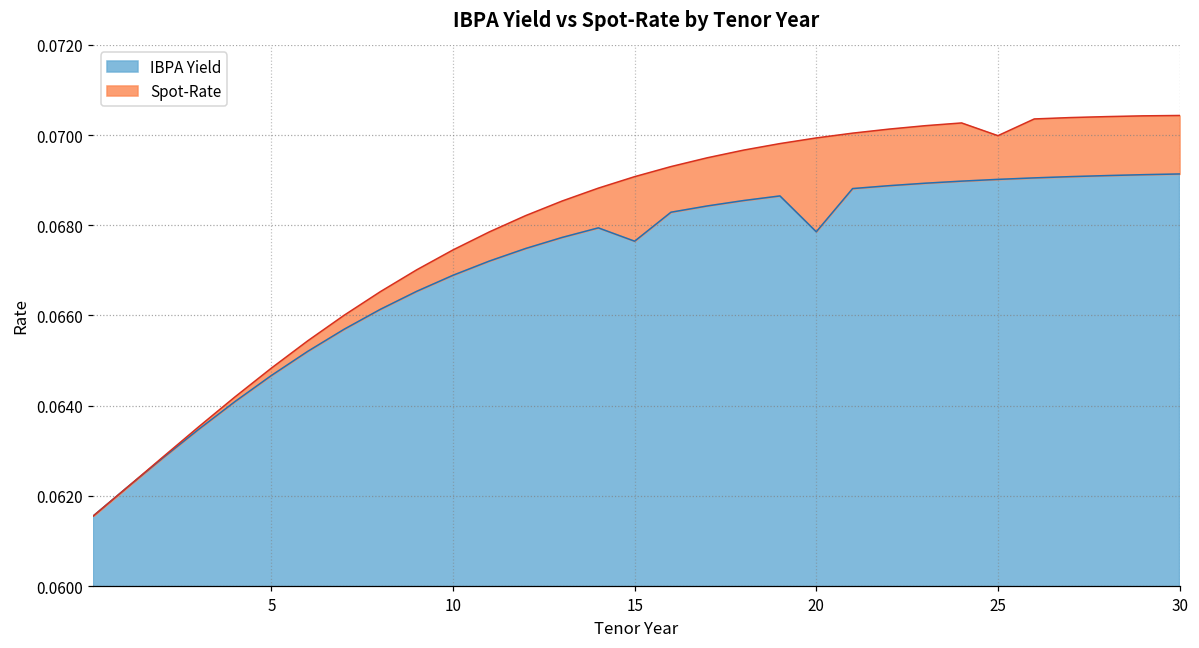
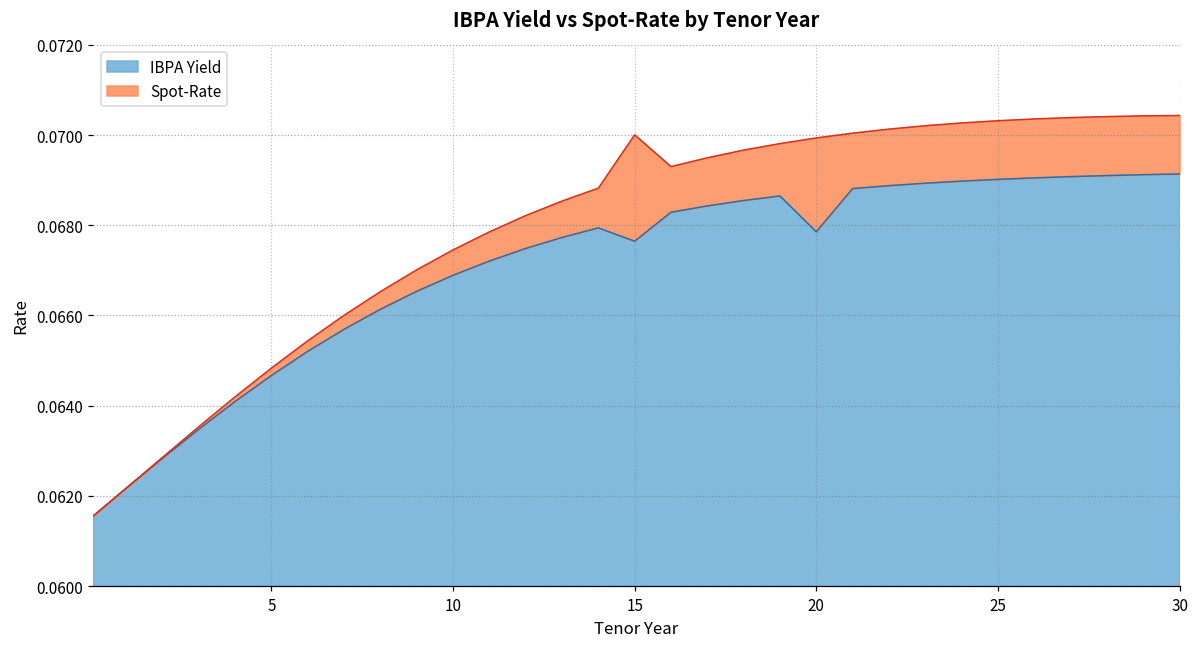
  {
    "IBPA Yield": {
      "5": 0.0647,
      "10": 0.0669,
      "15": 0.0676,
      "20": 0.0679,
      "25": 0.0690,
      "30": 0.0691
    },
    "Spot-Rate": {
      "5": 0.0648,
      "10": 0.0675,
-     "15": 0.0691,
+     "15": 0.0700,
      "20": 0.0699,
-     "25": 0.0700,
+     "25": 0.0703,
      "30": 0.0704
    }
  }
